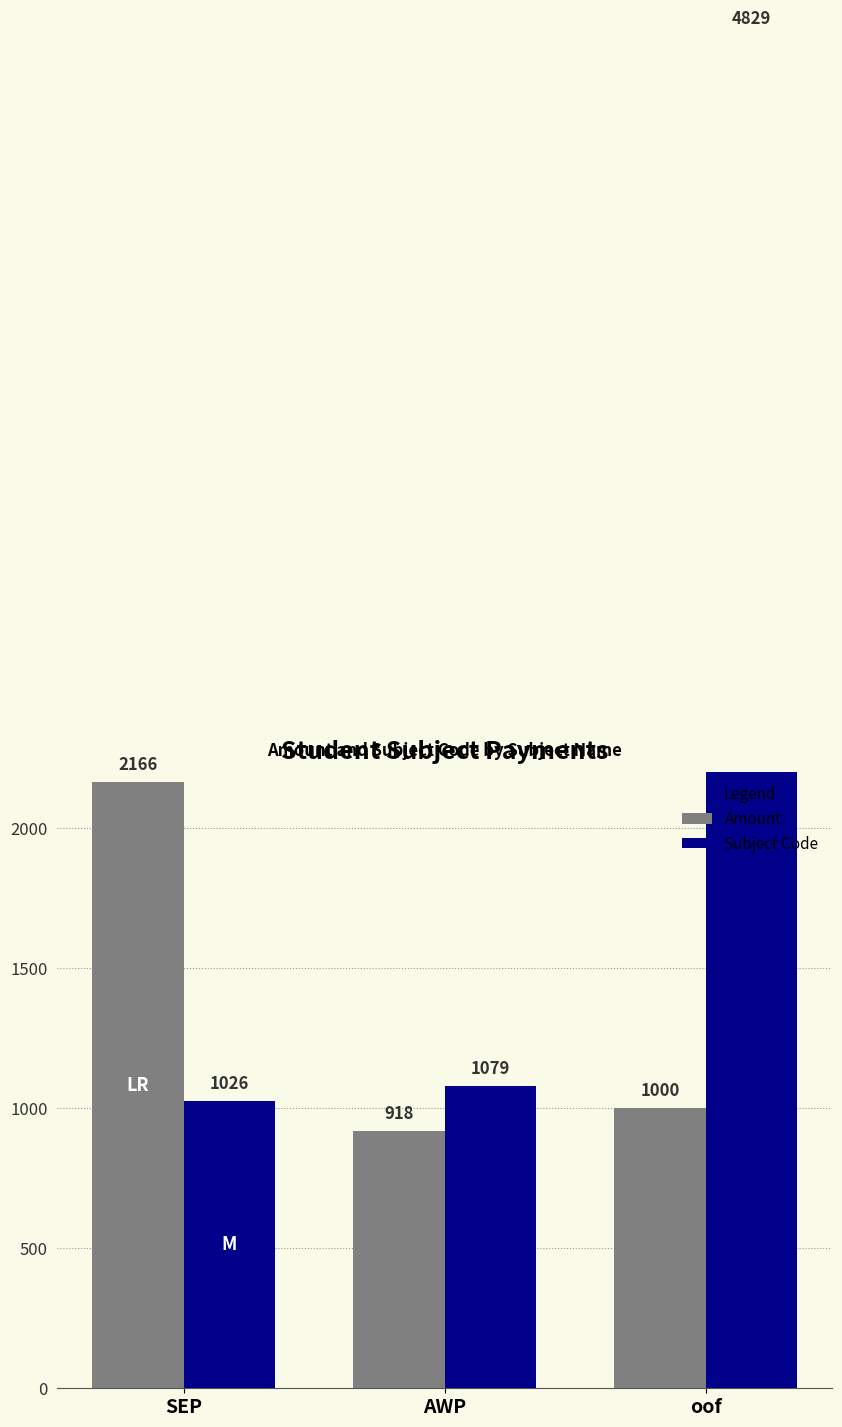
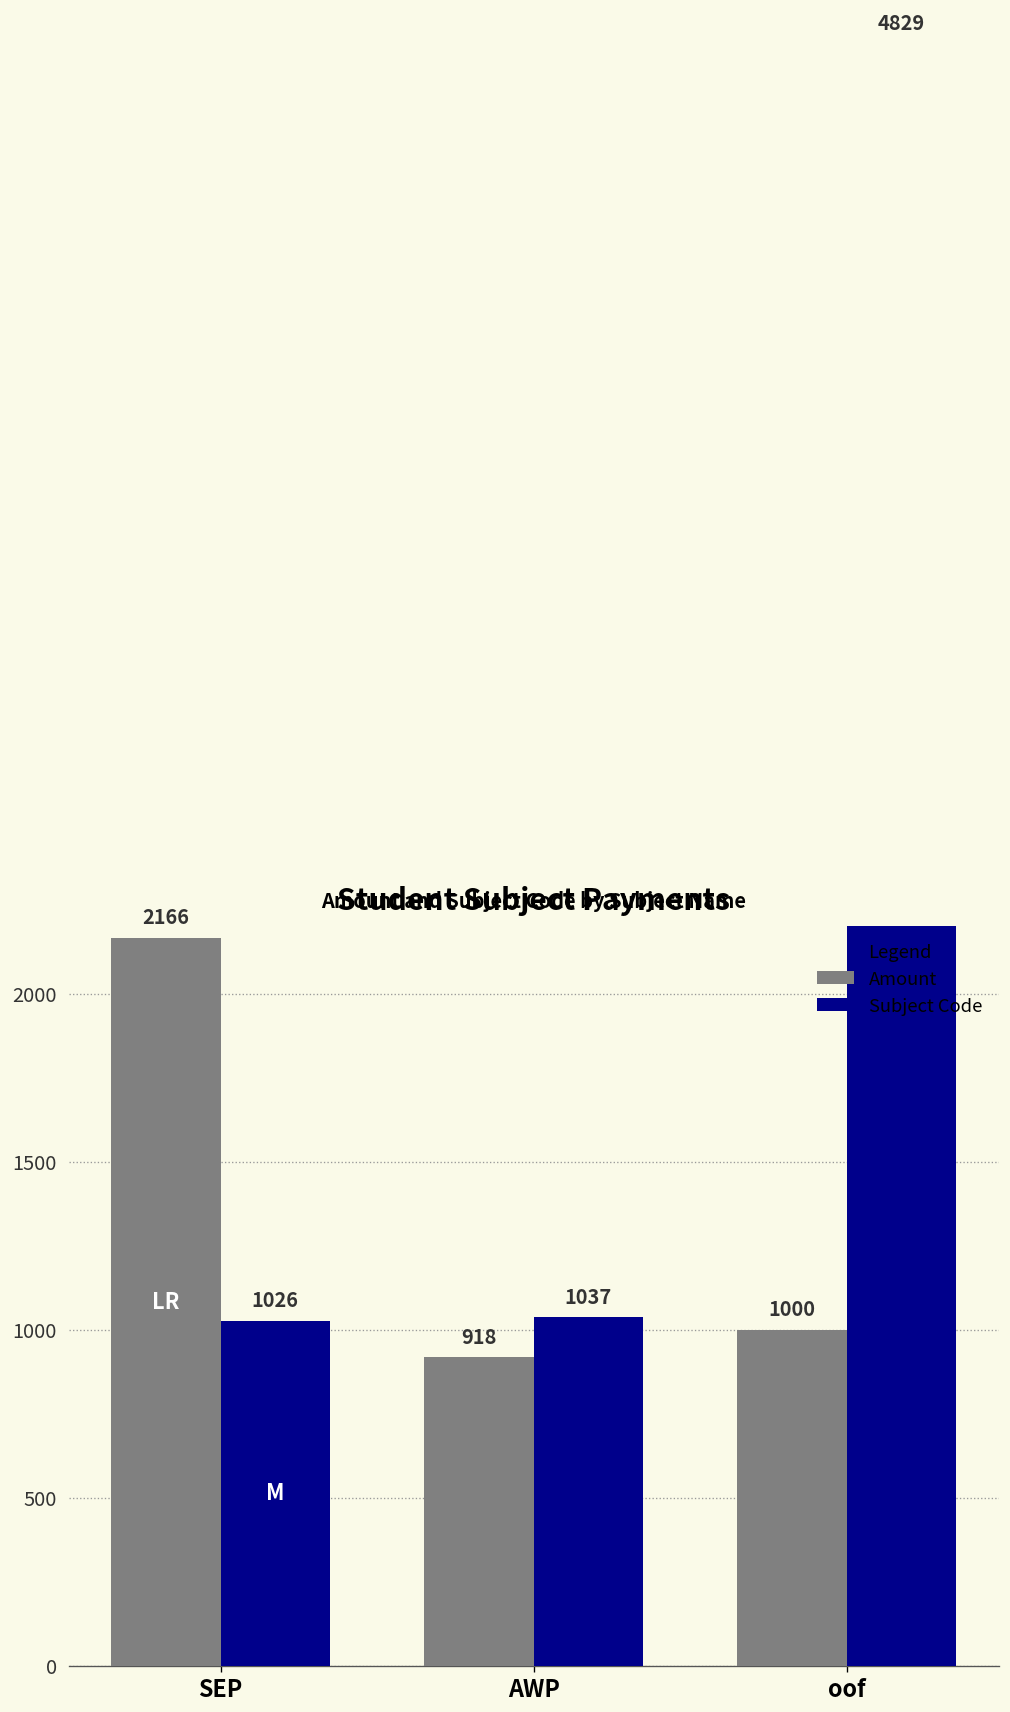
  {
    "Amount": {
      "SEP": 2166,
      "AWP": 918,
      "oof": 1000
    },
    "Subject Code": {
      "SEP": 1026,
-     "AWP": 1079
+     "AWP": 1037
    }
  }
